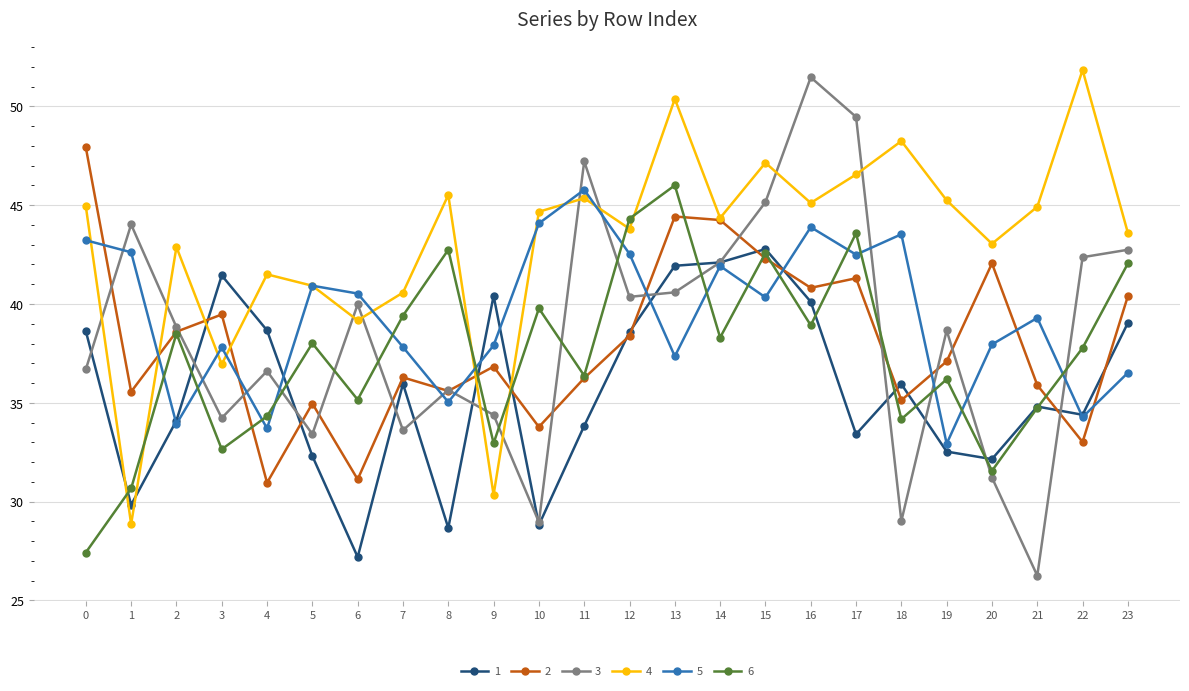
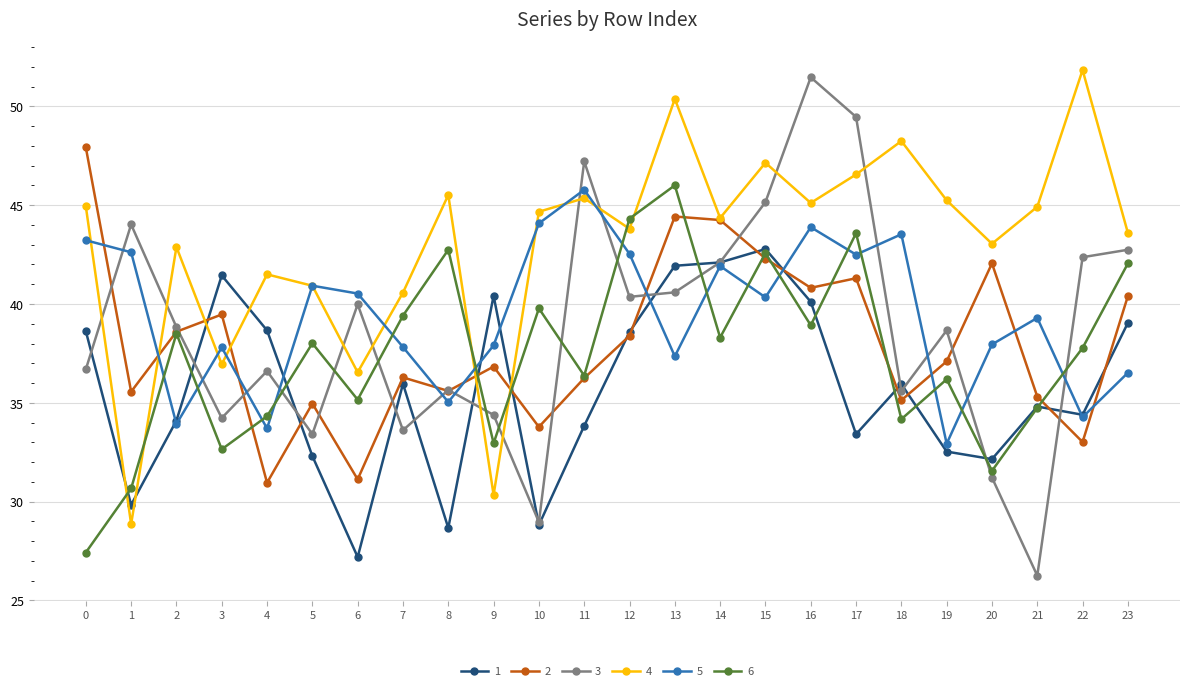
  {
    "1": {
      "0": 38.6,
      "1": 29.8,
      "2": 34.1,
      "3": 41.4,
      "4": 38.7,
      "5": 32.3,
      "6": 27.2,
      "7": 36.0,
      "8": 28.7,
      "9": 40.4,
      "10": 28.8,
      "11": 33.8,
      "12": 38.6,
      "13": 41.9,
      "15": 42.8,
      "16": 40.1,
      "17": 33.4,
      "18": 35.9,
      "19": 32.5,
      "20": 32.2,
      "23": 39.0
    },
    "2": {
      "0": 47.9,
      "1": 35.6,
      "3": 39.5,
      "4": 31.0,
      "5": 35.0,
      "6": 31.1,
      "7": 36.3,
      "9": 36.8,
      "10": 33.8,
      "12": 38.4,
      "13": 44.4,
      "15": 42.3,
      "16": 40.8,
      "17": 41.3,
      "18": 35.1,
      "19": 37.1,
      "20": 42.1,
-     "21": 35.9,
+     "21": 35.3,
      "22": 33.0,
      "23": 40.4
    },
    "3": {
      "0": 36.7,
      "1": 44.0,
      "2": 38.8,
      "3": 34.2,
      "4": 36.6,
      "5": 33.4,
      "6": 40.0,
      "7": 33.6,
      "9": 34.4,
      "10": 29.0,
      "11": 47.2,
      "12": 40.4,
      "13": 40.6,
      "15": 45.2,
      "16": 51.5,
      "17": 49.5,
-     "18": 29.0,
+     "18": 35.6,
      "19": 38.7,
      "20": 31.2,
      "21": 26.3,
      "22": 42.4,
      "23": 42.7
    },
    "4": {
      "0": 44.9,
      "1": 28.9,
      "2": 42.9,
      "3": 37.0,
      "4": 41.5,
-     "6": 39.2,
+     "6": 36.5,
      "7": 40.6,
      "8": 45.5,
      "9": 30.3,
      "10": 44.7,
      "11": 45.4,
      "12": 43.8,
      "13": 50.4,
      "15": 47.1,
      "16": 45.1,
      "17": 46.6,
      "18": 48.2,
      "19": 45.2,
      "20": 43.0,
      "21": 44.9,
      "22": 51.8,
      "23": 43.6
    },
    "5": {
      "0": 43.2,
      "1": 42.6,
      "2": 33.9,
      "3": 37.8,
      "4": 33.7,
      "6": 40.5,
      "7": 37.8,
      "8": 35.0,
      "9": 37.9,
      "10": 44.1,
      "11": 45.8,
      "12": 42.5,
      "13": 37.4,
      "14": 41.9,
      "15": 40.3,
      "16": 43.9,
      "17": 42.5,
      "18": 43.5,
      "19": 32.9,
      "20": 38.0,
      "21": 39.3,
      "23": 36.5
    },
    "6": {
      "0": 27.4,
      "1": 30.7,
      "3": 32.6,
      "4": 34.3,
      "5": 38.0,
      "6": 35.2,
      "7": 39.4,
      "8": 42.7,
      "9": 33.0,
      "10": 39.8,
      "12": 44.3,
      "13": 46.0,
      "14": 38.3,
      "15": 42.6,
      "16": 38.9,
      "17": 43.6,
      "18": 34.2,
      "19": 36.2,
      "20": 31.6,
      "22": 37.8,
      "23": 42.1
    }
  }
